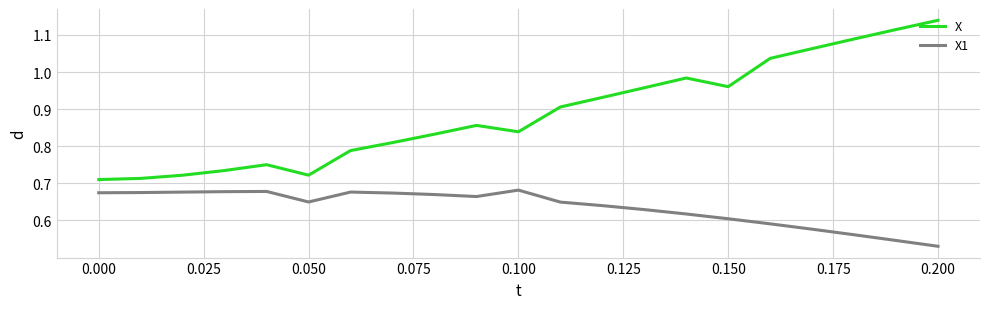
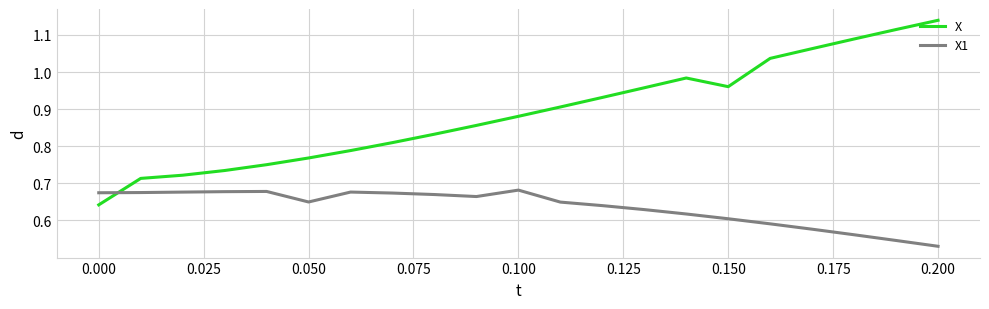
  {
    "X": {
-     "0.000": 0.71,
-     "0.050": 0.72,
-     "0.100": 0.84,
+     "0.000": 0.64,
+     "0.050": 0.77,
+     "0.100": 0.88,
      "0.150": 0.96,
      "0.200": 1.14
    },
    "X1": {
      "0.000": 0.67,
      "0.050": 0.65,
      "0.100": 0.68,
      "0.150": 0.60,
      "0.200": 0.53
    }
  }
